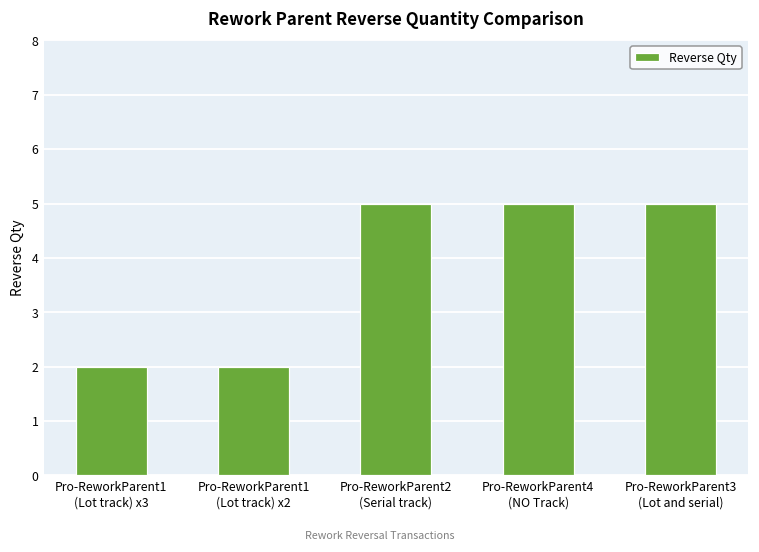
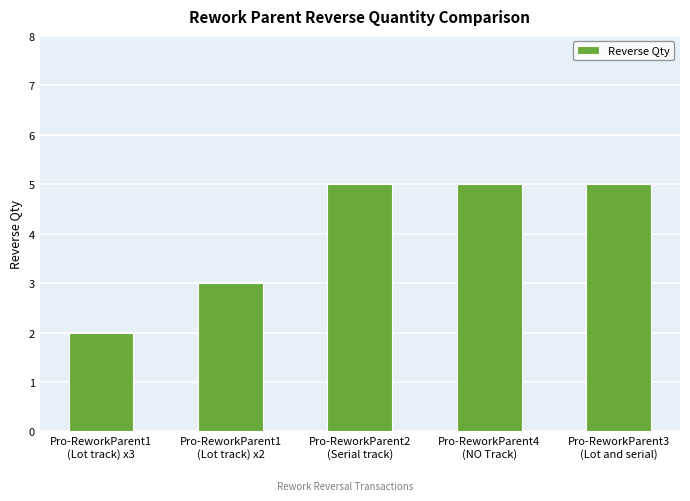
  {
    "Pro-ReworkParent1 (Lot track) x3": 2,
-   "Pro-ReworkParent1 (Lot track) x2": 2,
+   "Pro-ReworkParent1 (Lot track) x2": 3,
    "Pro-ReworkParent2 (Serial track)": 5,
    "Pro-ReworkParent4 (NO Track)": 5,
    "Pro-ReworkParent3 (Lot and serial)": 5
  }
